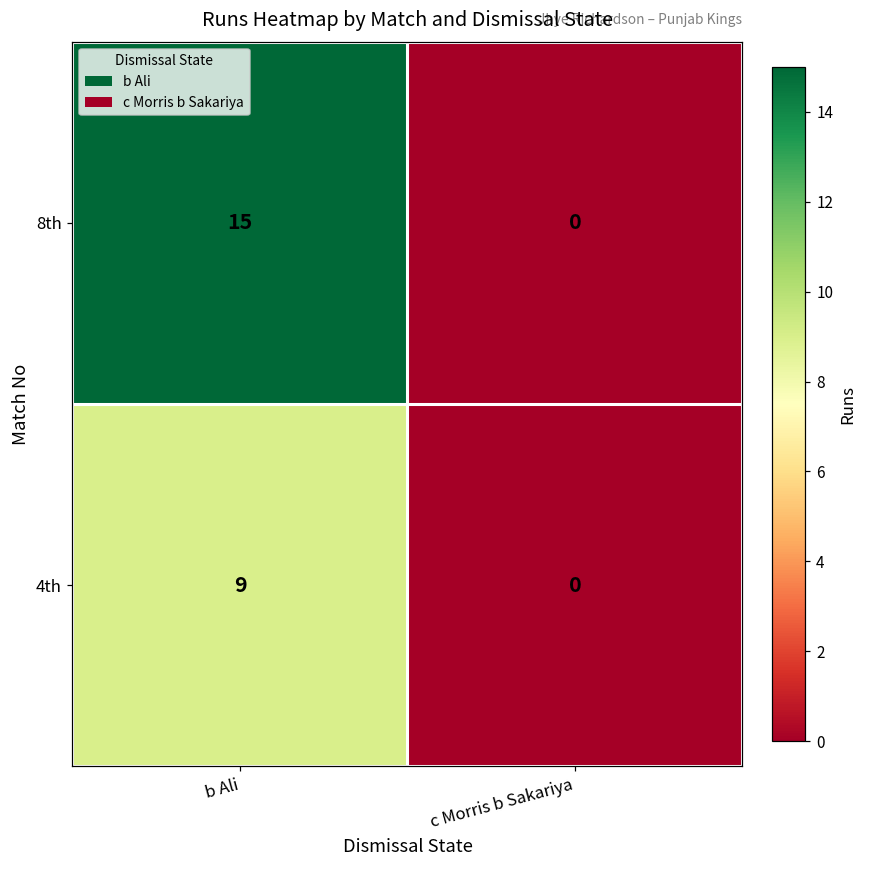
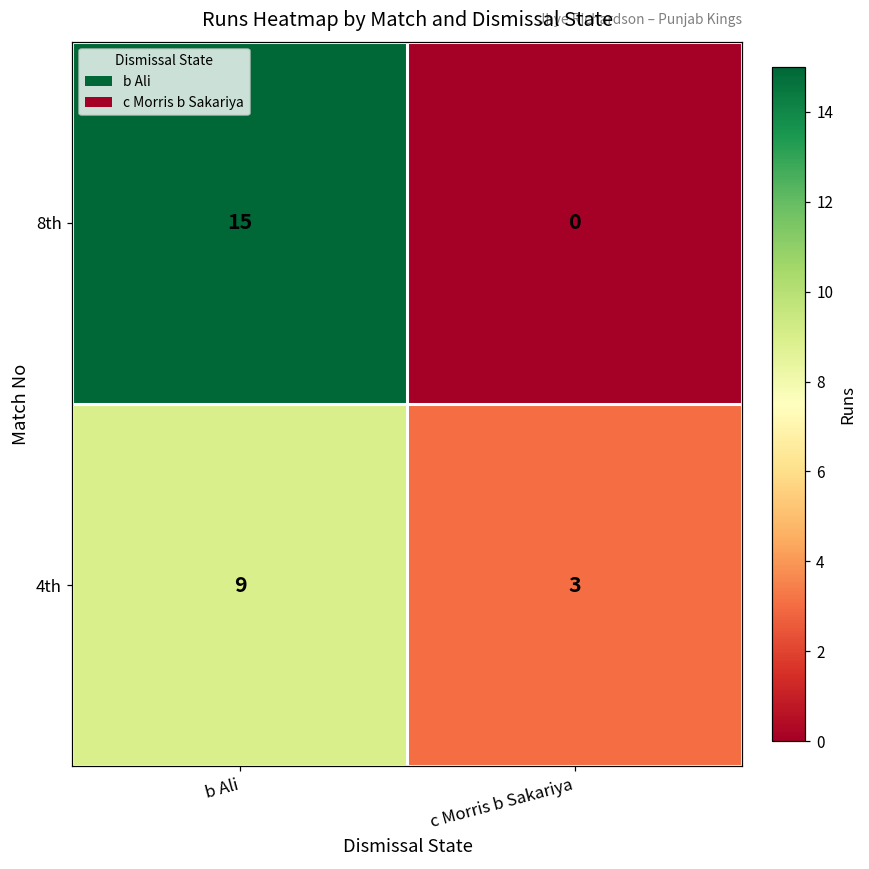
  {
    "8th": {
      "b Ali": 15,
      "c Morris b Sakariya": 0
    },
    "4th": {
      "b Ali": 9,
-     "c Morris b Sakariya": 0
+     "c Morris b Sakariya": 3
    }
  }
